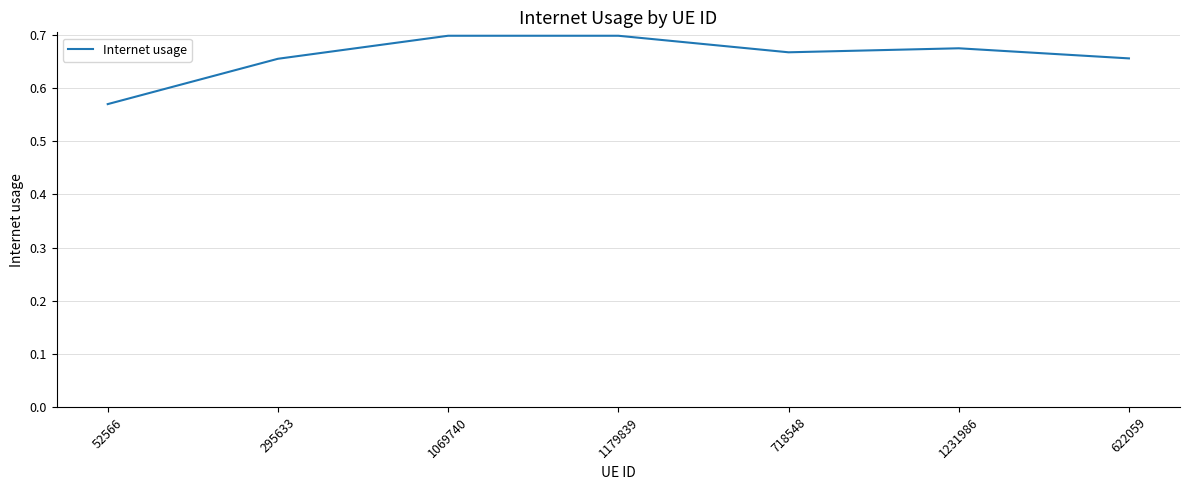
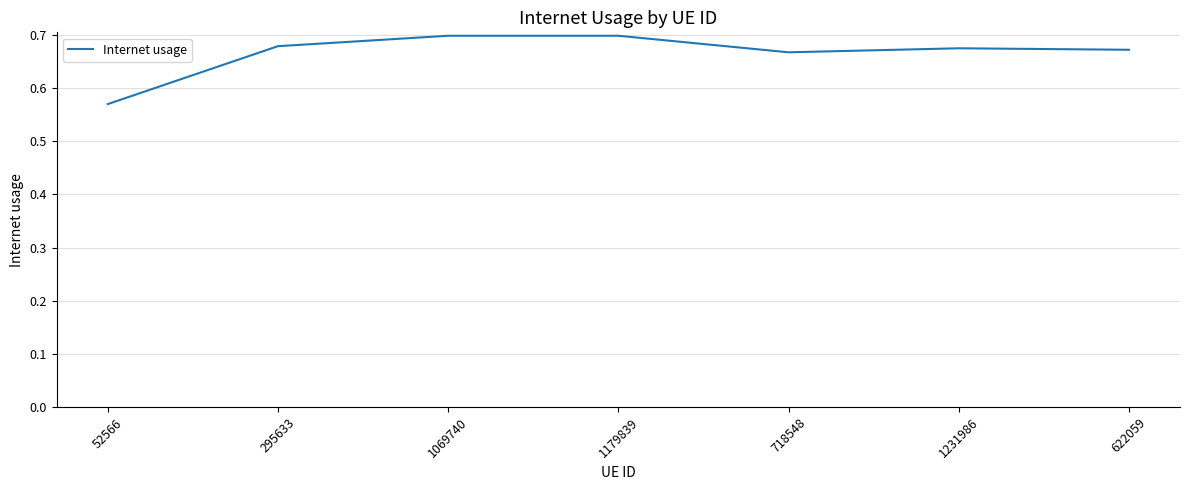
  {
    "52566": 0.57,
-   "295633": 0.66,
+   "295633": 0.68,
    "1069740": 0.70,
    "1179839": 0.70,
    "718548": 0.67,
    "1231986": 0.68,
-   "622059": 0.66
+   "622059": 0.67
  }
